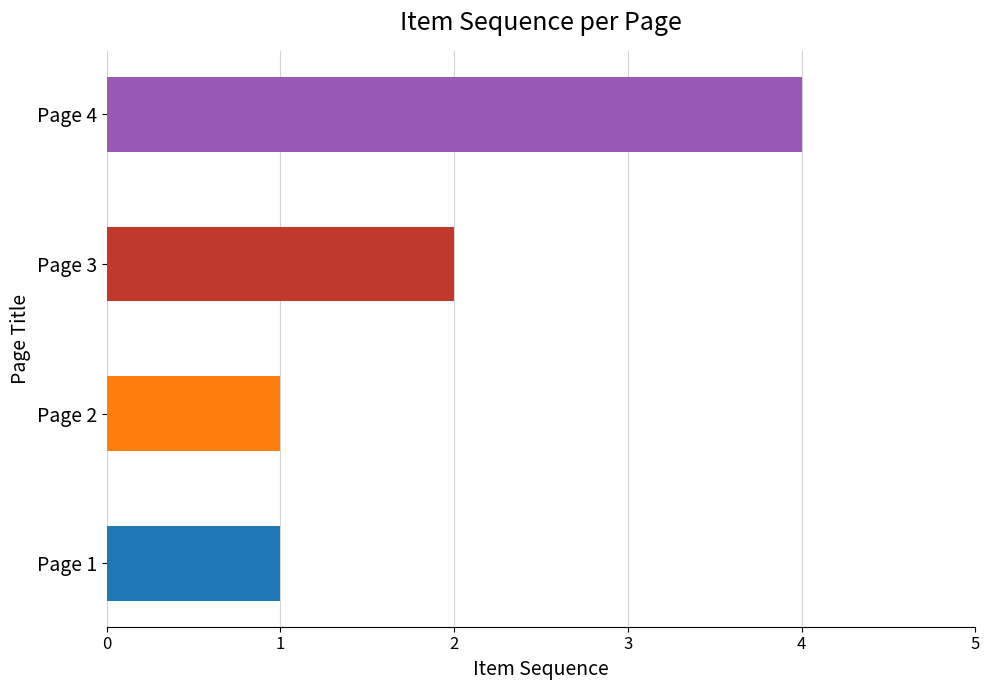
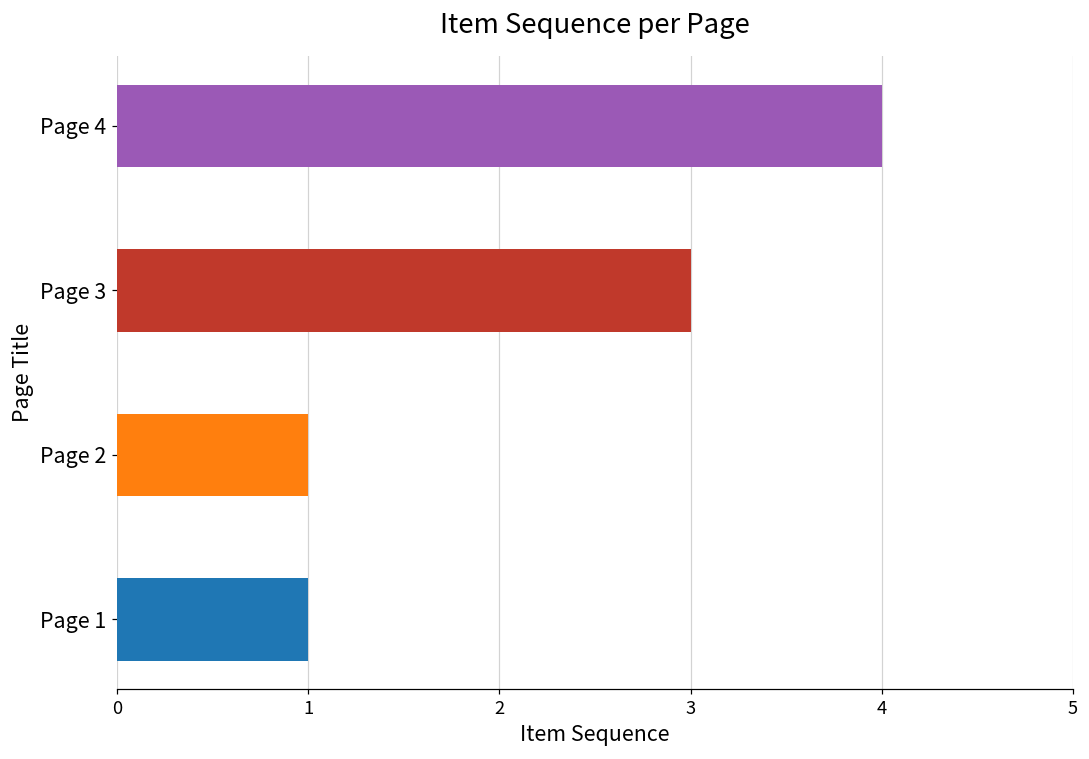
  {
    "Page 4": 4,
-   "Page 3": 2,
+   "Page 3": 3,
    "Page 2": 1,
    "Page 1": 1
  }
